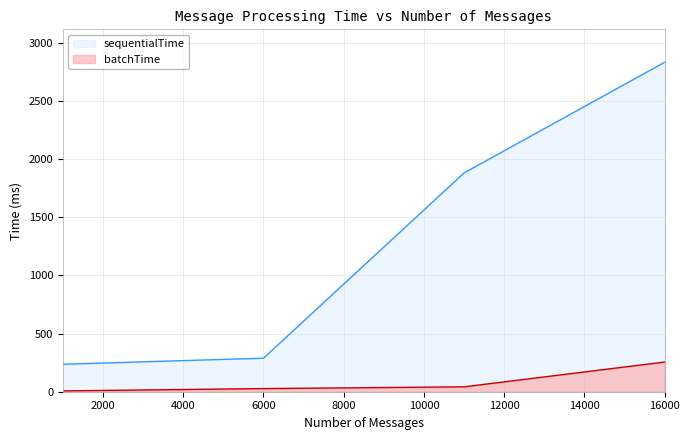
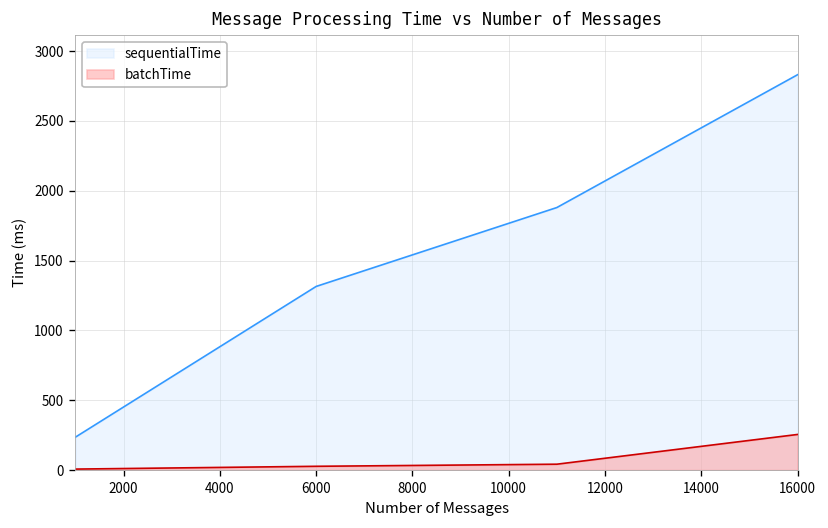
  {
    "sequentialTime": {
-     "6000": 290,
+     "6000": 1320,
      "16000": 2830
    },
    "batchTime": {
      "6000": 30,
      "16000": 260
    }
  }
